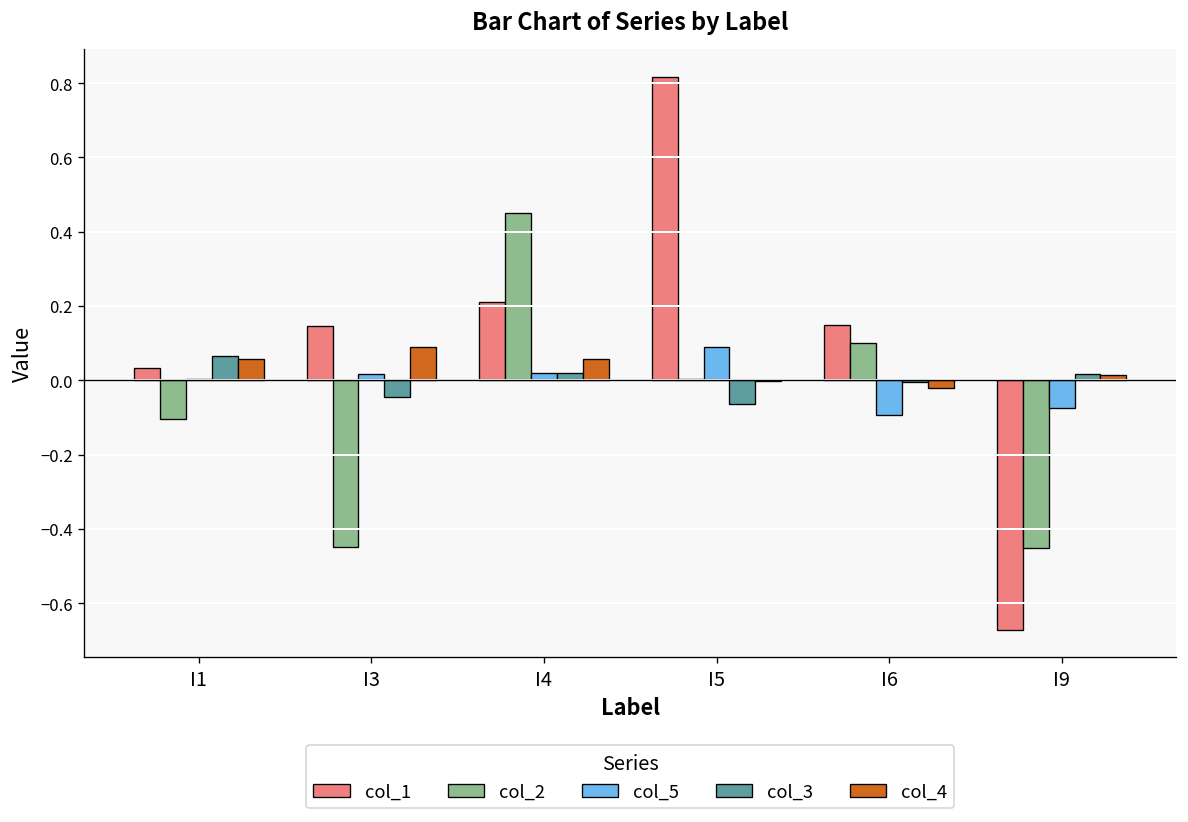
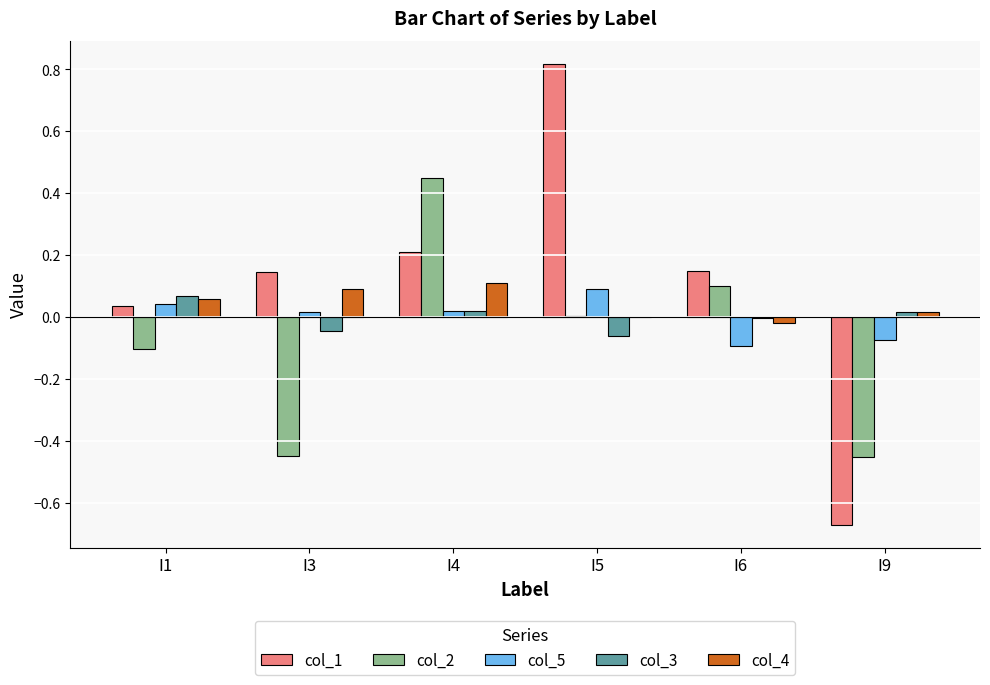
  {
    "col_1": {
      "I1": 0.03,
      "I3": 0.15,
      "I4": 0.21,
      "I5": 0.82,
      "I6": 0.15,
      "I9": -0.67
    },
    "col_5": {
-     "I1": 0.00,
+     "I1": 0.04,
      "I3": 0.02,
      "I4": 0.02,
      "I5": 0.09,
      "I6": -0.09,
      "I9": -0.07
    },
    "col_4": {
      "I1": 0.06,
      "I3": 0.09,
-     "I4": 0.06,
+     "I4": 0.11,
      "I6": -0.02,
      "I9": 0.02
    }
  }
